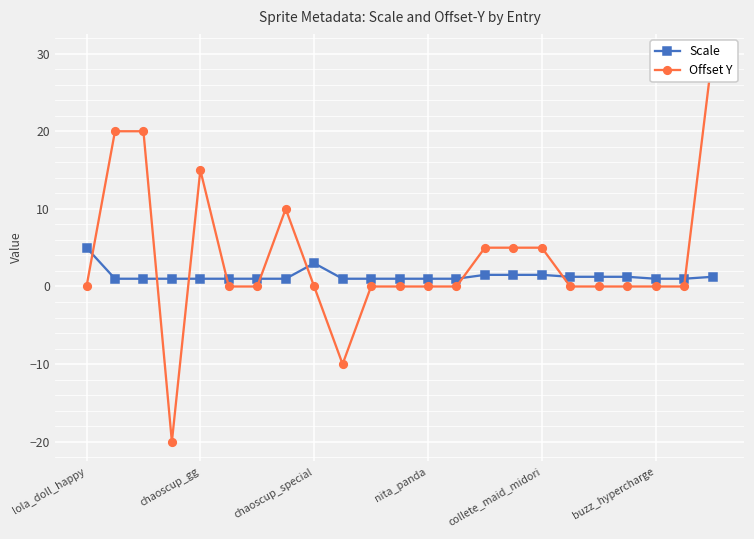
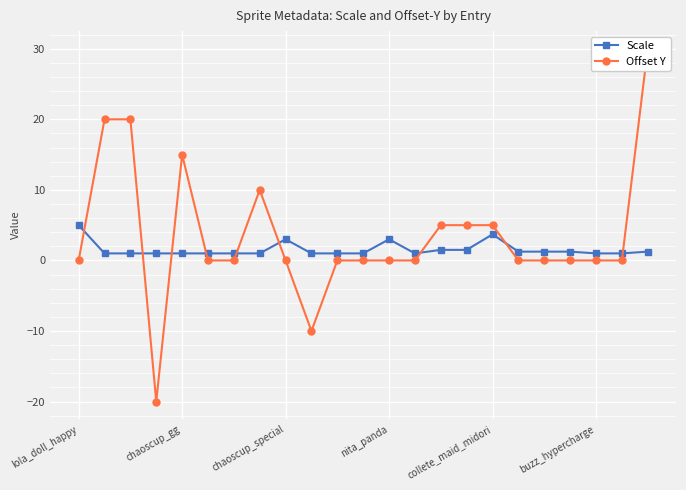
  {
    "Scale": {
      "lola_doll_happy": 5,
      "chaoscup_gg": 1,
      "chaoscup_special": 3,
-     "nita_panda": 1,
-     "collete_maid_midori": 2,
+     "nita_panda": 3,
+     "collete_maid_midori": 4,
      "buzz_hypercharge": 1
    },
    "Offset Y": {
      "lola_doll_happy": 0,
      "chaoscup_gg": 15,
      "chaoscup_special": 0,
      "nita_panda": 0,
      "collete_maid_midori": 5,
      "buzz_hypercharge": 0
    }
  }
